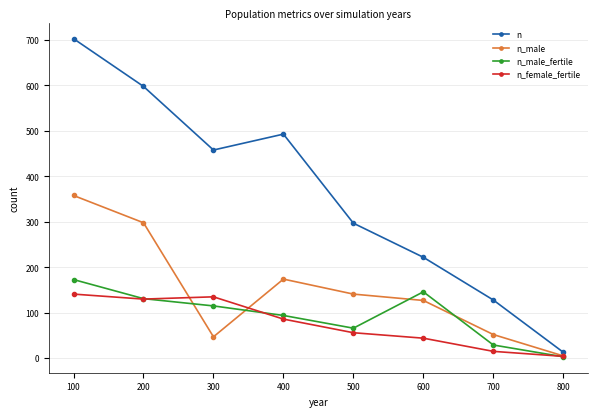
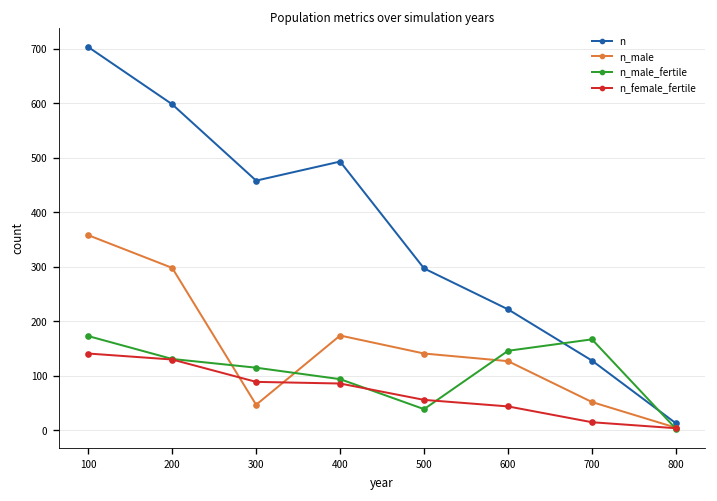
  {
    "n": {
      "100": 700,
      "200": 600,
      "300": 460,
      "400": 490,
      "500": 300,
      "600": 220,
      "700": 130,
      "800": 10
    },
    "n_male": {
      "100": 360,
      "200": 300,
      "300": 50,
      "400": 170,
      "500": 140,
      "600": 130,
      "700": 50
    },
    "n_male_fertile": {
      "100": 170,
      "300": 120,
      "400": 90,
-     "500": 70,
+     "500": 40,
      "600": 150,
-     "700": 30
+     "700": 170
    },
    "n_female_fertile": {
      "100": 140,
-     "300": 140,
+     "300": 90,
      "400": 90,
      "500": 60,
      "600": 40,
      "700": 20
    }
  }
